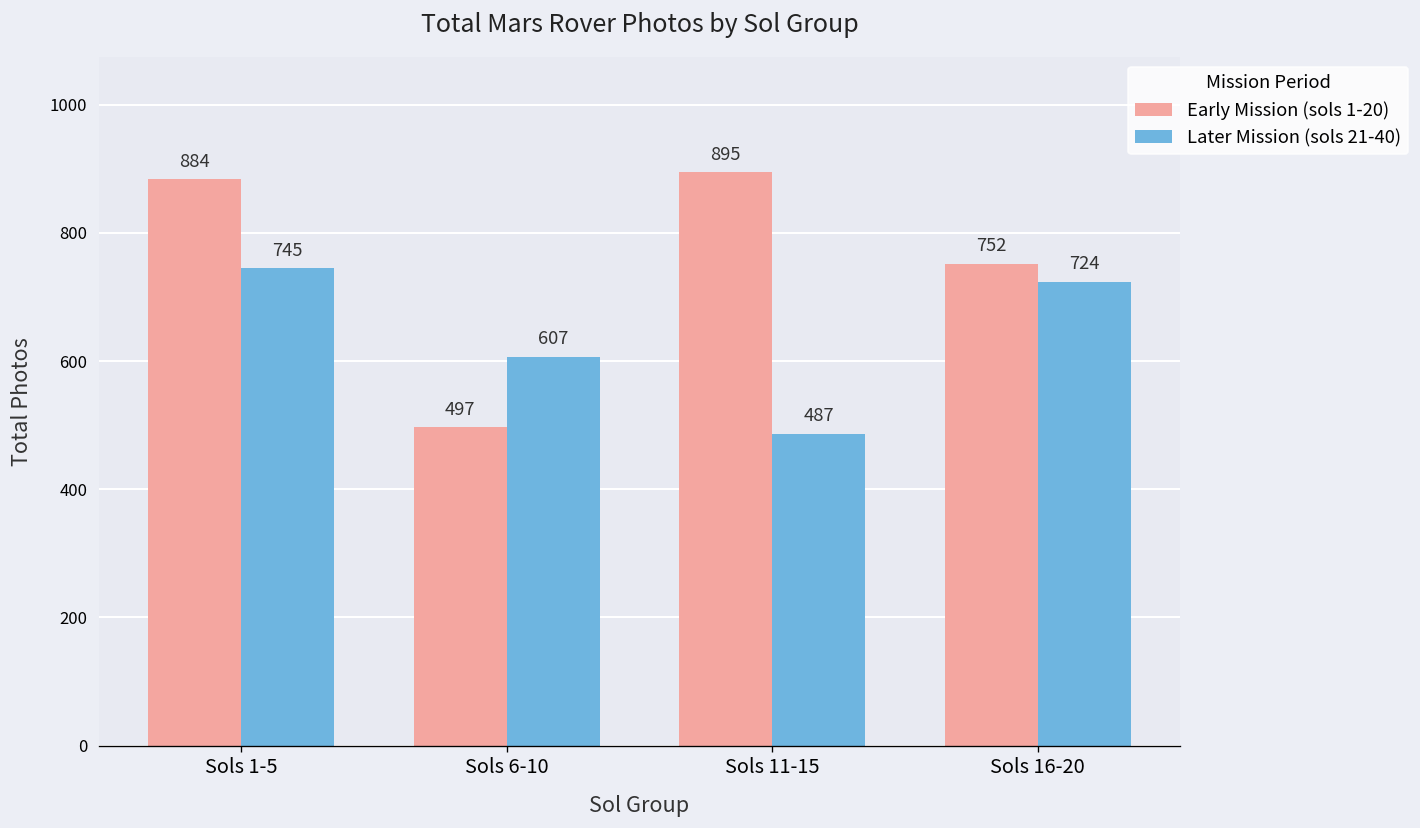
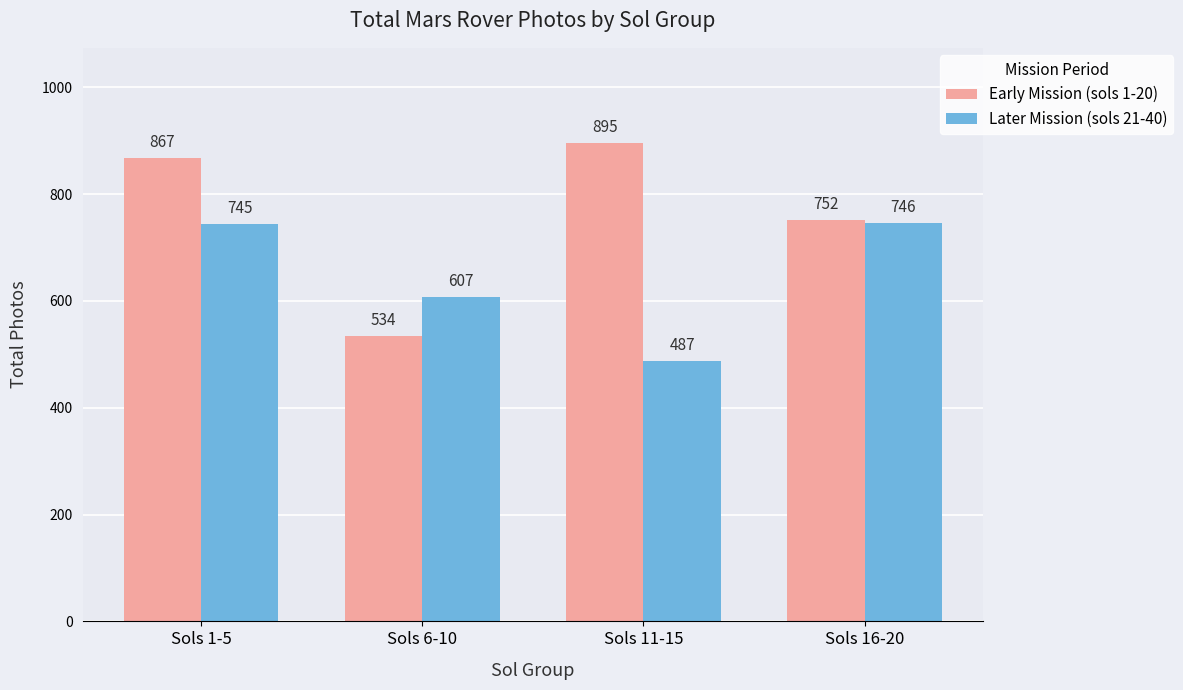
  {
    "Early Mission (sols 1-20)": {
-     "Sols 1-5": 884,
-     "Sols 6-10": 497,
+     "Sols 1-5": 867,
+     "Sols 6-10": 534,
      "Sols 11-15": 895,
      "Sols 16-20": 752
    },
    "Later Mission (sols 21-40)": {
      "Sols 1-5": 745,
      "Sols 6-10": 607,
      "Sols 11-15": 487,
-     "Sols 16-20": 724
+     "Sols 16-20": 746
    }
  }
